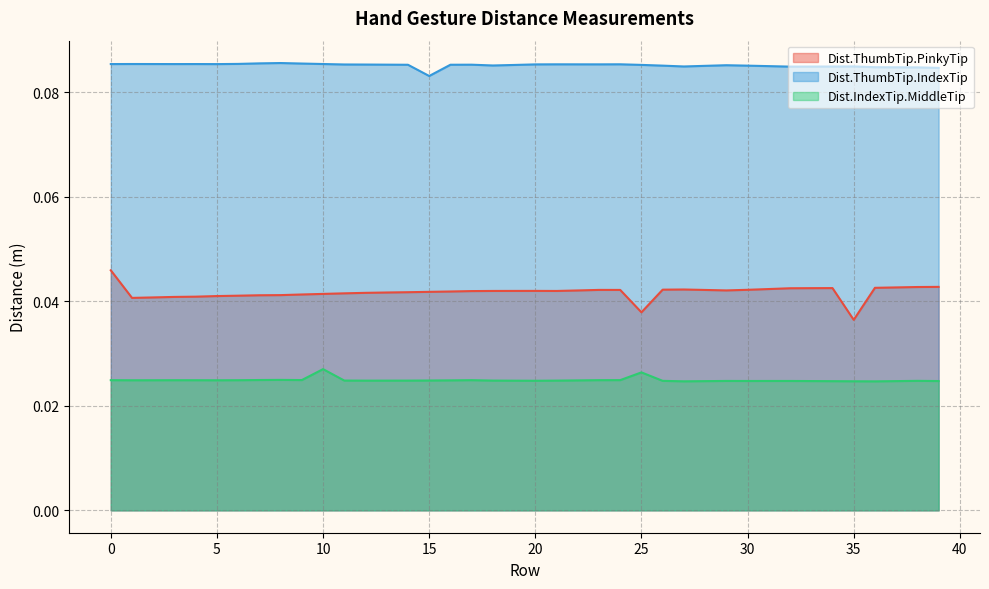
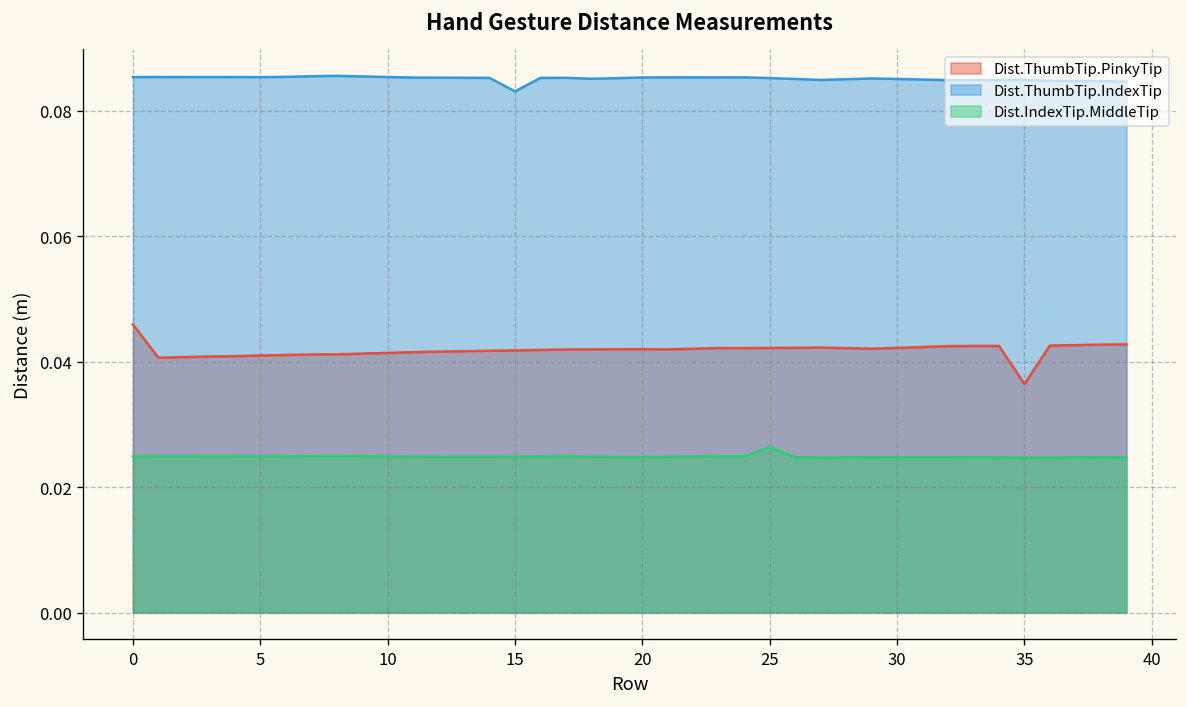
  {
    "Dist.ThumbTip.PinkyTip": {
      "0": 0.046,
      "5": 0.041,
      "10": 0.041,
      "15": 0.042,
      "20": 0.042,
-     "25": 0.038,
+     "25": 0.042,
      "30": 0.042,
      "35": 0.036
    },
    "Dist.ThumbTip.IndexTip": {
      "0": 0.085,
      "5": 0.085,
      "10": 0.085,
      "15": 0.083,
      "20": 0.085,
      "25": 0.085,
      "30": 0.085
    },
    "Dist.IndexTip.MiddleTip": {
      "0": 0.025,
      "5": 0.025,
-     "10": 0.027,
+     "10": 0.025,
      "15": 0.025,
      "20": 0.025,
      "25": 0.026,
      "30": 0.025,
      "35": 0.025
    }
  }
